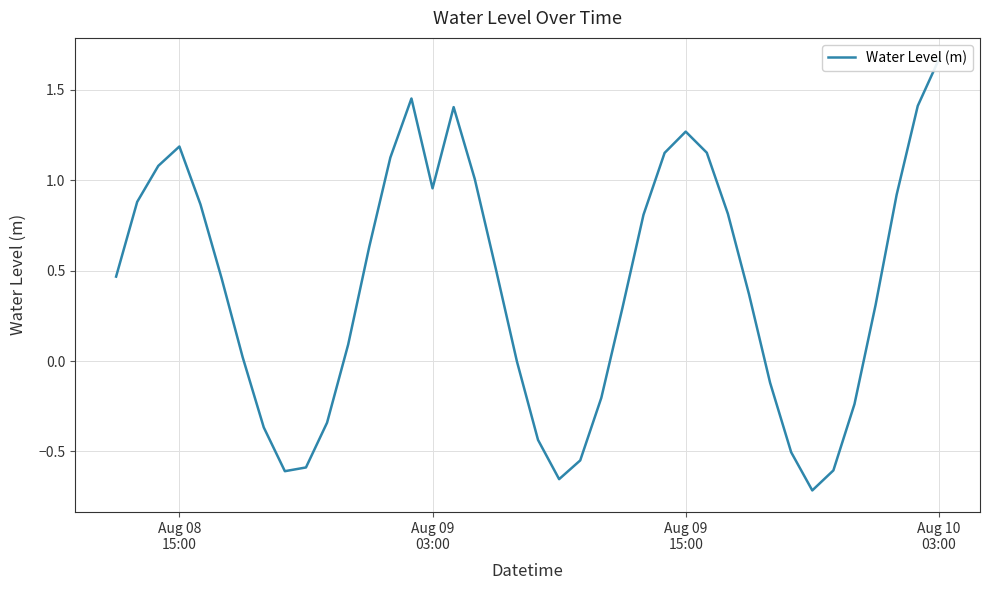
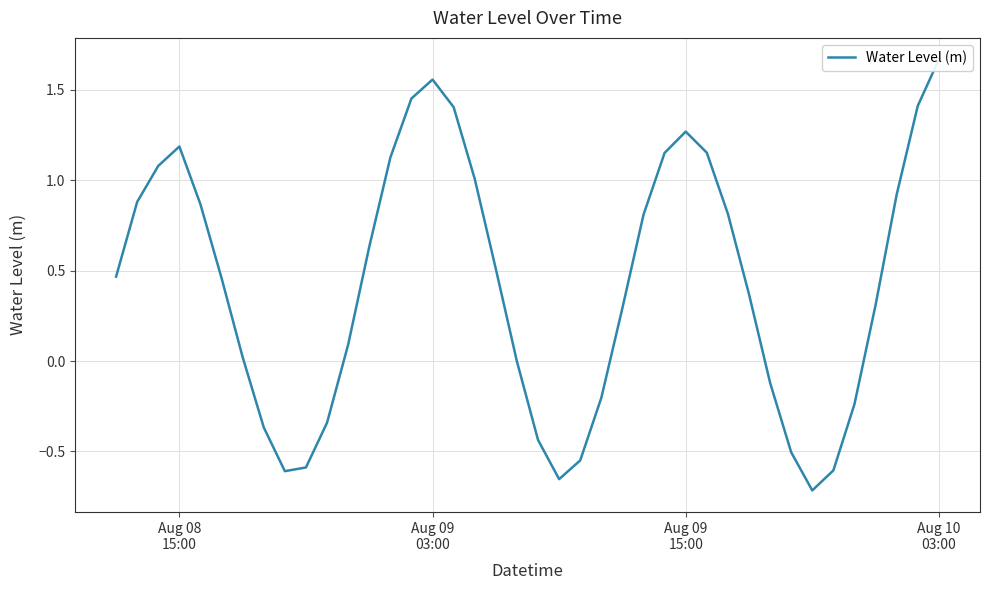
  {
    "Aug 08 15:00": 1.19,
-   "Aug 09 03:00": 0.96,
+   "Aug 09 03:00": 1.56,
    "Aug 09 15:00": 1.27
  }
